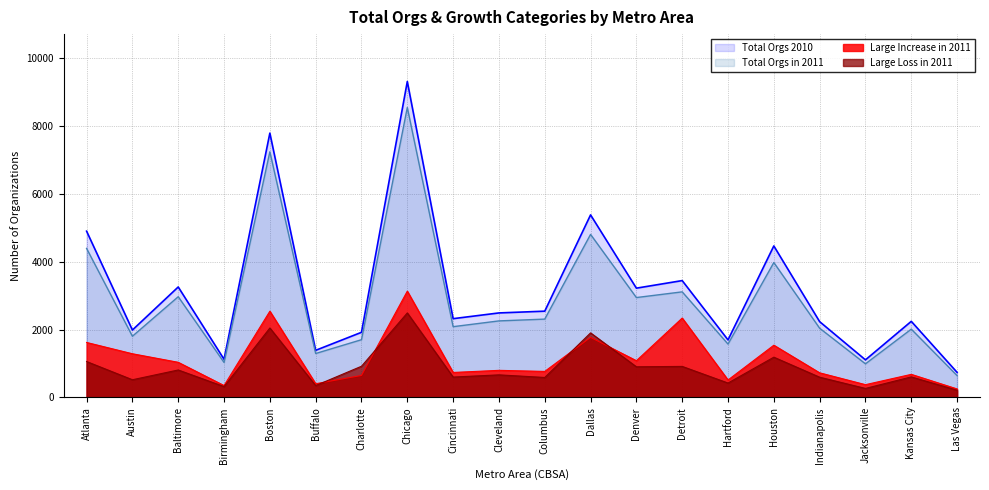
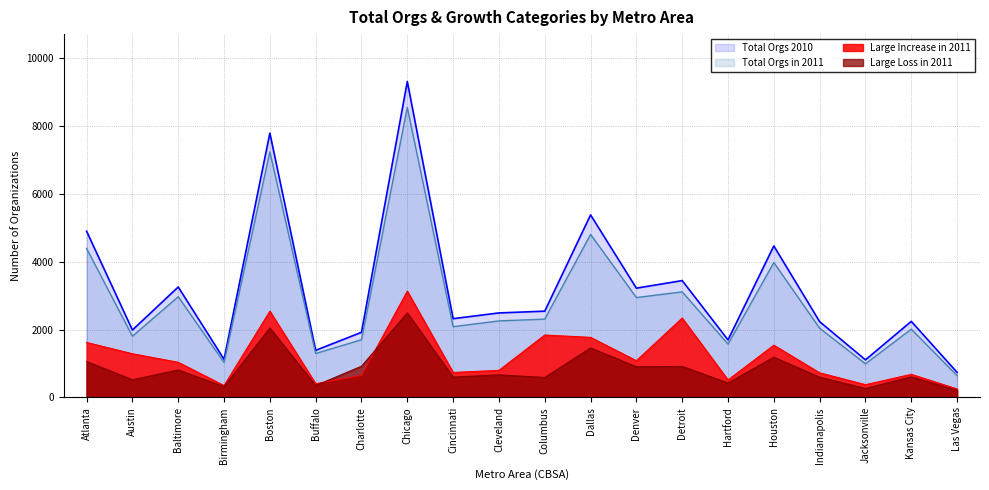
  {
    "Large Increase in 2011": {
      "Atlanta": 1600,
      "Austin": 1300,
      "Baltimore": 1000,
      "Boston": 2500,
      "Charlotte": 600,
      "Chicago": 3100,
      "Cincinnati": 700,
      "Cleveland": 800,
-     "Columbus": 800,
+     "Columbus": 1800,
      "Dallas": 1800,
      "Denver": 1100,
      "Detroit": 2300,
      "Hartford": 500,
      "Houston": 1500,
      "Indianapolis": 700,
      "Jacksonville": 400
    },
    "Large Loss in 2011": {
      "Atlanta": 1100,
      "Austin": 500,
      "Baltimore": 800,
      "Boston": 2000,
      "Charlotte": 900,
      "Chicago": 2500,
      "Cincinnati": 600,
      "Cleveland": 700,
      "Columbus": 600,
-     "Dallas": 1900,
+     "Dallas": 1500,
      "Denver": 900,
      "Detroit": 900,
      "Hartford": 400,
      "Houston": 1200,
      "Indianapolis": 600,
      "Jacksonville": 300
    }
  }
